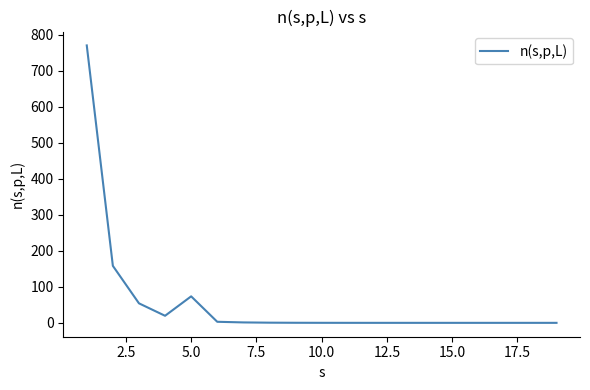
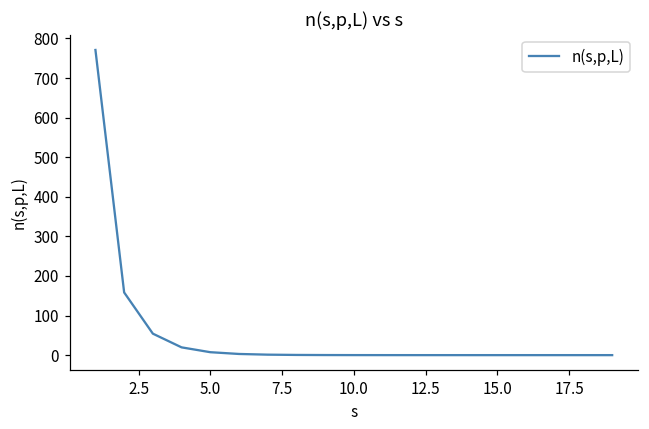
  {
-   "5.0": 70,
+   "5.0": 10,
    "10.0": 0,
    "15.0": 0
  }
